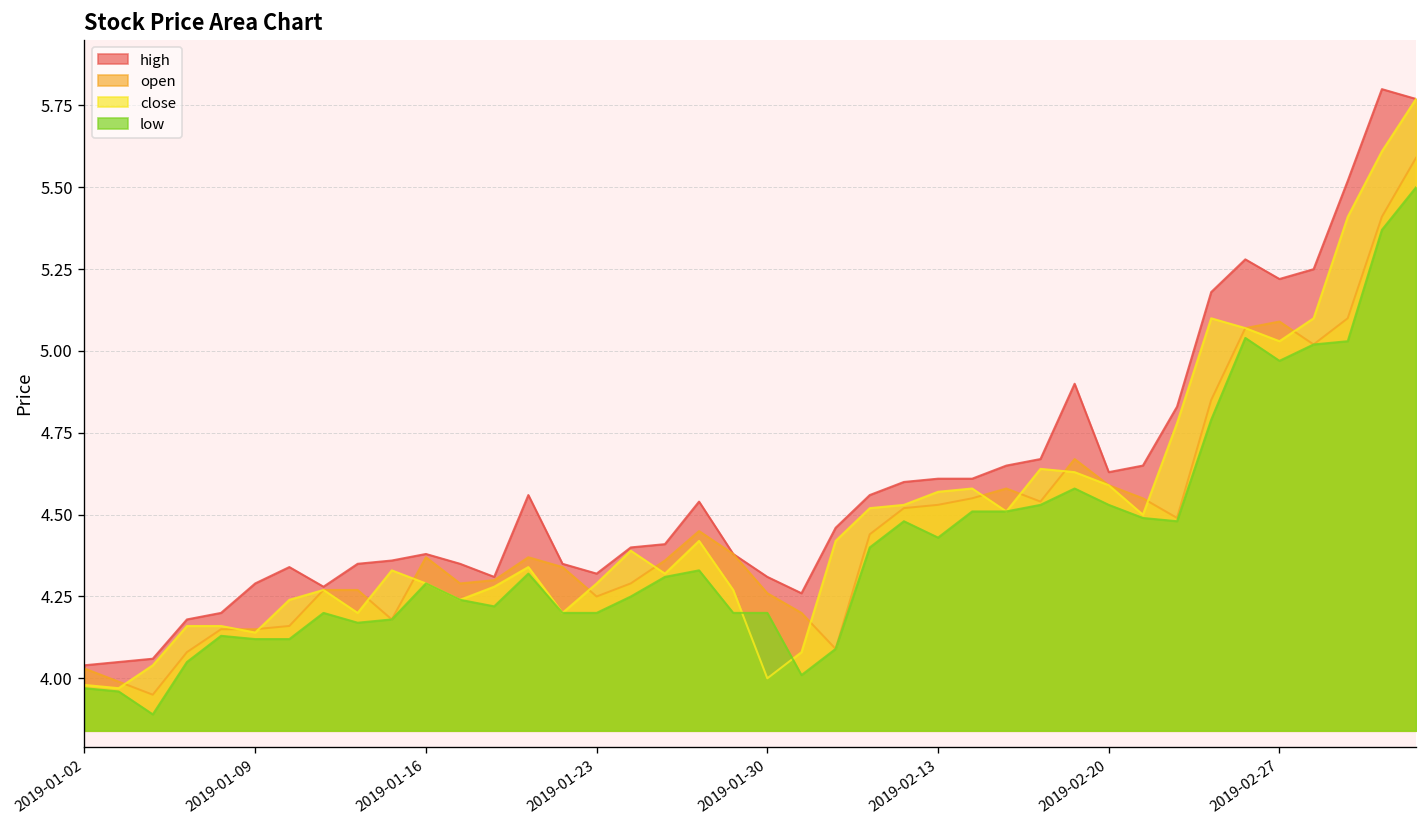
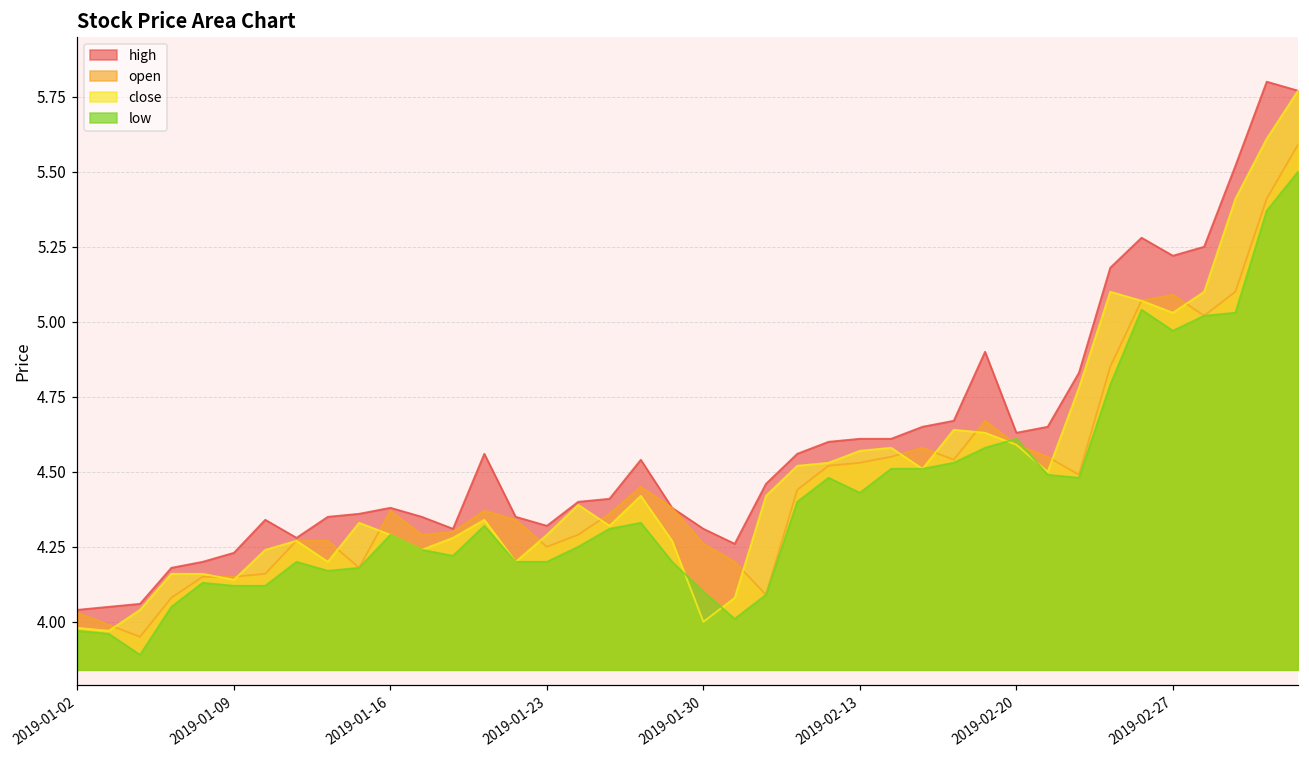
  {
    "high": {
      "2019-01-02": 4.04,
-     "2019-01-09": 4.29,
+     "2019-01-09": 4.23,
      "2019-01-16": 4.38,
      "2019-01-23": 4.32,
      "2019-01-30": 4.31,
      "2019-02-13": 4.61,
      "2019-02-20": 4.63,
      "2019-02-27": 5.22
    },
    "open": {
      "2019-01-02": 4.03,
      "2019-01-09": 4.15,
      "2019-01-16": 4.37,
      "2019-01-23": 4.25,
      "2019-01-30": 4.26,
      "2019-02-13": 4.53,
      "2019-02-27": 5.09
    },
    "close": {
      "2019-01-02": 3.98,
      "2019-01-09": 4.14,
      "2019-01-23": 4.29,
      "2019-01-30": 4.00,
      "2019-02-13": 4.57,
      "2019-02-27": 5.03
    },
    "low": {
      "2019-01-02": 3.97,
      "2019-01-09": 4.12,
      "2019-01-23": 4.20,
-     "2019-01-30": 4.2,
+     "2019-01-30": 4.1,
      "2019-02-13": 4.43,
-     "2019-02-20": 4.53,
+     "2019-02-20": 4.61,
      "2019-02-27": 4.97
    }
  }
